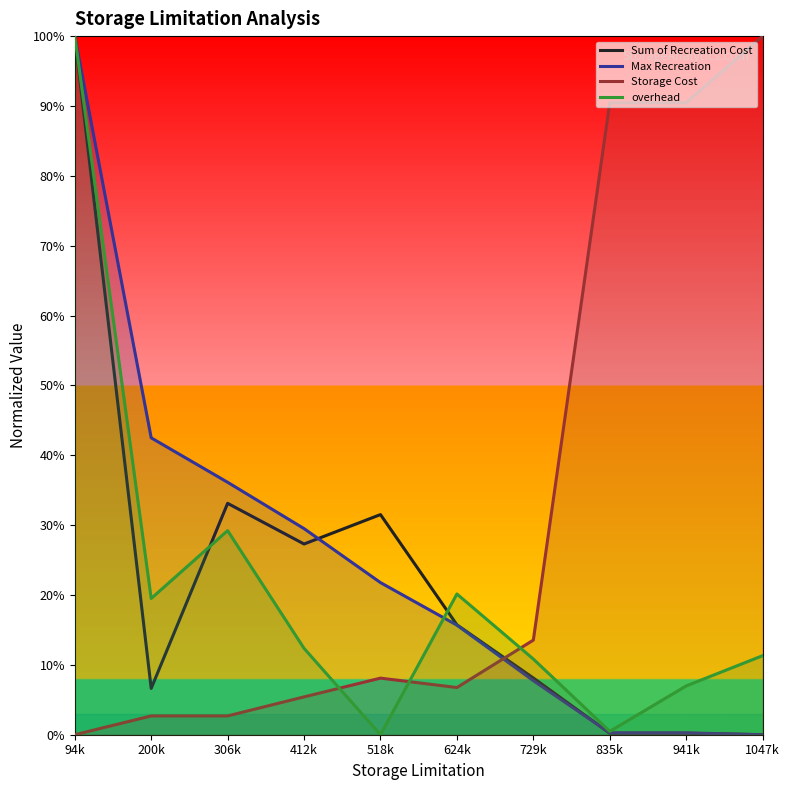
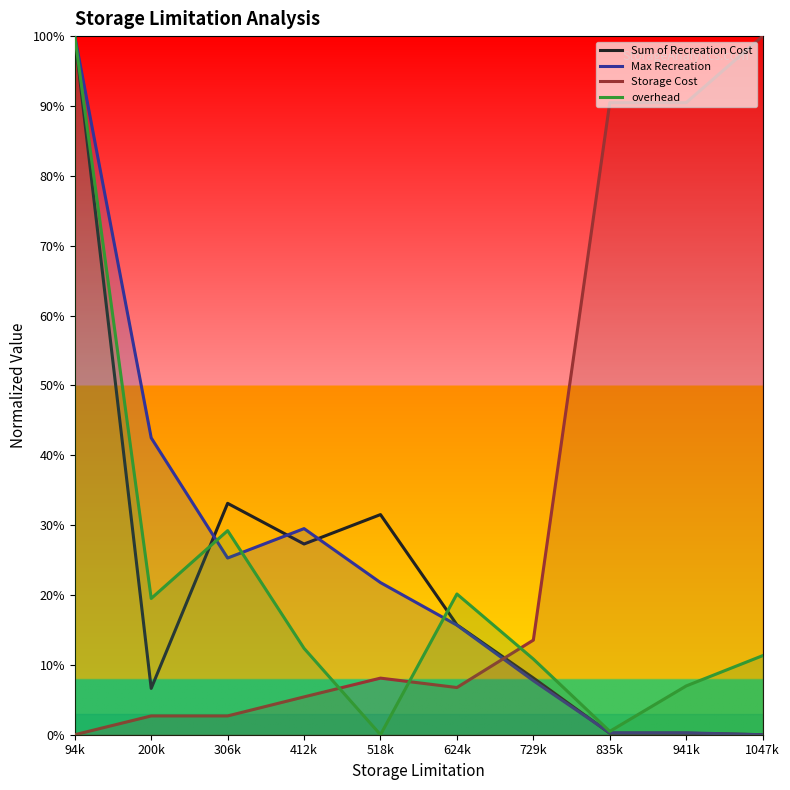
  {
    "Sum of Recreation Cost": {
      "200k": "7%",
      "306k": "33%",
      "412k": "27%",
      "518k": "32%",
      "729k": "8%"
    },
    "Max Recreation": {
      "200k": "42%",
-     "306k": "36%",
+     "306k": "25%",
      "412k": "30%",
      "518k": "22%",
      "729k": "8%"
    },
    "Storage Cost": {
      "412k": "5%",
      "518k": "8%",
      "624k": "7%",
      "729k": "14%",
      "1047k": "100%"
    },
    "overhead": {
      "200k": "20%",
      "306k": "29%",
      "412k": "12%",
      "624k": "20%",
      "729k": "11%",
      "941k": "7%",
      "1047k": "11%"
    }
  }
